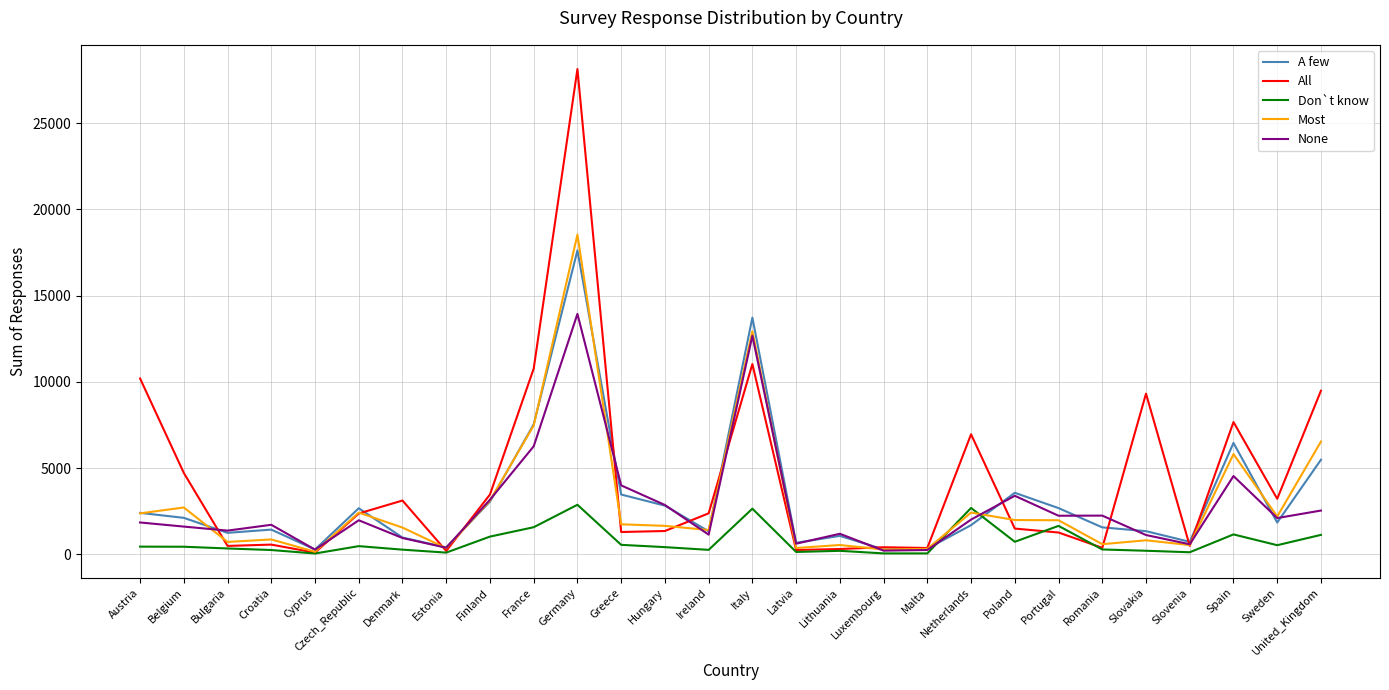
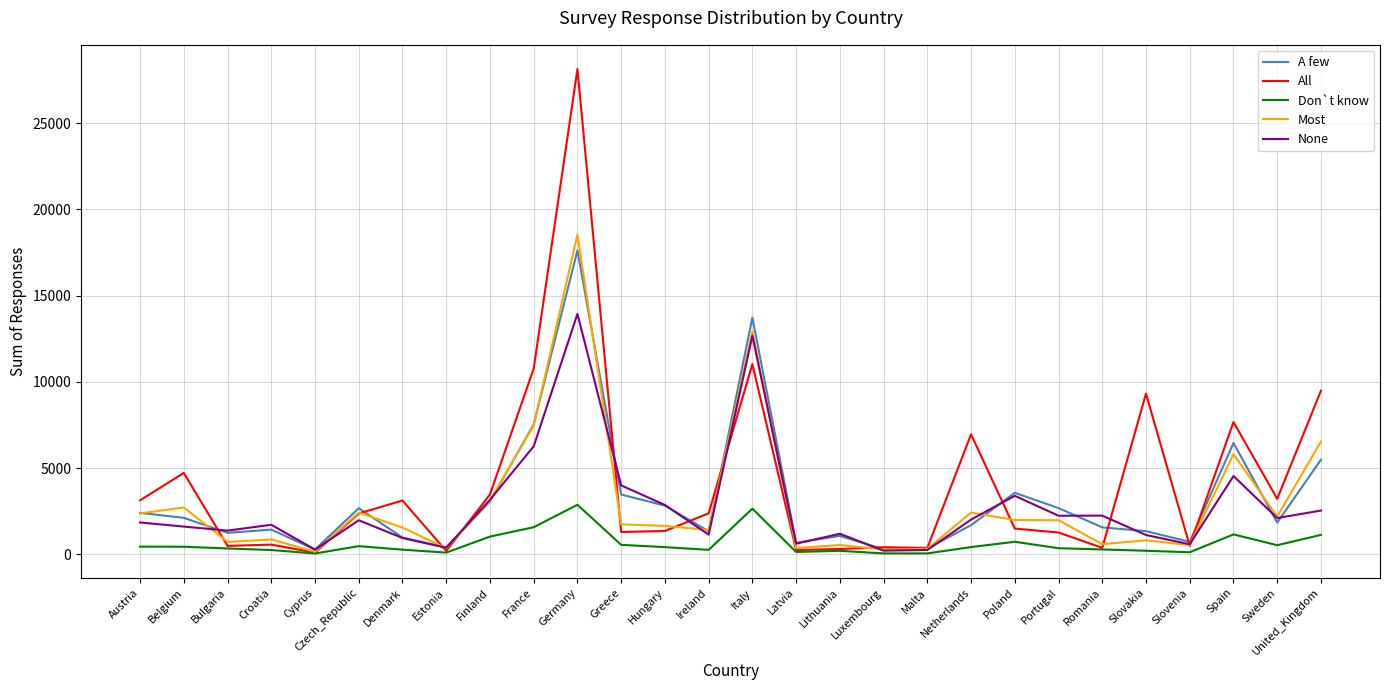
  {
    "A few": {
      "Belgium": 2100,
      "Croatia": 1400,
      "Czech_Republic": 2700,
      "Germany": 17600,
      "Greece": 3500,
      "Italy": 13700,
      "Netherlands": 1700,
      "Poland": 3600,
      "Portugal": 2700,
      "Romania": 1600,
      "Slovakia": 1300,
      "Spain": 6500,
      "Sweden": 1800,
      "United_Kingdom": 5500
    },
    "All": {
-     "Austria": 10200,
+     "Austria": 3100,
      "Belgium": 4700,
      "Bulgaria": 500,
      "Croatia": 600,
      "Denmark": 3100,
      "Finland": 3500,
      "France": 10800,
      "Germany": 28100,
      "Greece": 1300,
      "Hungary": 1300,
      "Ireland": 2400,
      "Italy": 11000,
      "Netherlands": 7000,
      "Poland": 1500,
      "Portugal": 1300,
      "Slovakia": 9300,
      "Spain": 7700,
      "Sweden": 3200,
      "United_Kingdom": 9500
    },
    "Don`t know": {
      "Austria": 400,
      "Belgium": 400,
      "Bulgaria": 300,
      "Croatia": 200,
      "Czech_Republic": 500,
      "Denmark": 300,
      "Finland": 1000,
      "France": 1600,
      "Germany": 2900,
      "Greece": 500,
      "Hungary": 400,
      "Ireland": 300,
      "Italy": 2600,
      "Luxembourg": 0,
      "Malta": 0,
-     "Netherlands": 2700,
+     "Netherlands": 400,
      "Poland": 700,
-     "Portugal": 1600,
+     "Portugal": 300,
      "Slovakia": 200,
      "Slovenia": 100,
      "Spain": 1100,
      "Sweden": 500,
      "United_Kingdom": 1100
    },
    "Most": {
      "Belgium": 2700,
      "Bulgaria": 700,
      "Croatia": 900,
      "Denmark": 1500,
      "Germany": 18500,
      "Greece": 1700,
      "Hungary": 1600,
      "Italy": 12900,
      "Lithuania": 500,
      "Netherlands": 2400,
      "Poland": 2000,
      "Portugal": 2000,
      "Romania": 600,
      "Slovakia": 800,
      "Spain": 5800,
      "United_Kingdom": 6500
    },
    "None": {
      "Austria": 1800,
      "Belgium": 1600,
      "Croatia": 1700,
      "Czech_Republic": 2000,
      "France": 6300,
      "Germany": 13900,
      "Greece": 4000,
      "Ireland": 1100,
      "Italy": 12700,
      "Netherlands": 2000,
      "Poland": 3400,
      "Portugal": 2200,
      "Romania": 2200,
      "Slovakia": 1100,
      "Spain": 4500,
      "United_Kingdom": 2500
    }
  }
